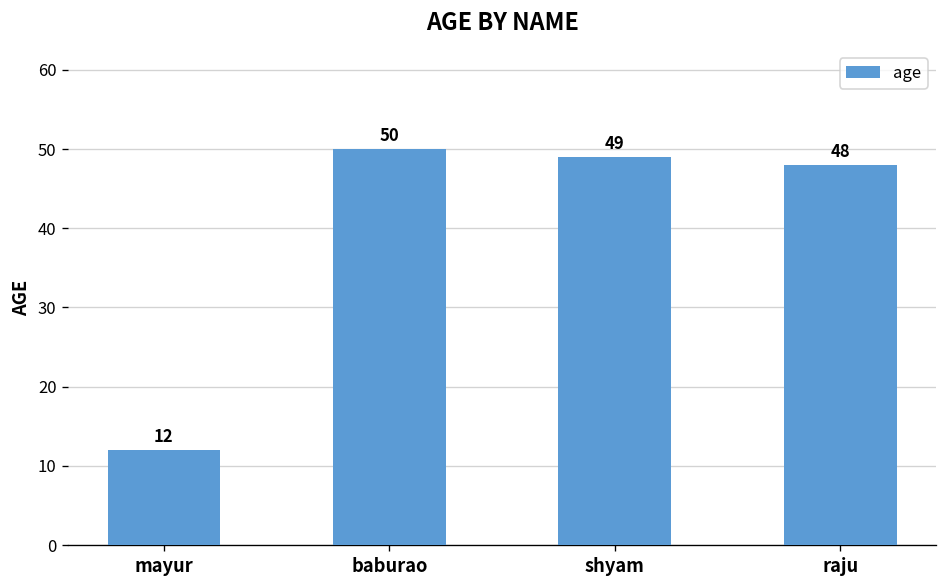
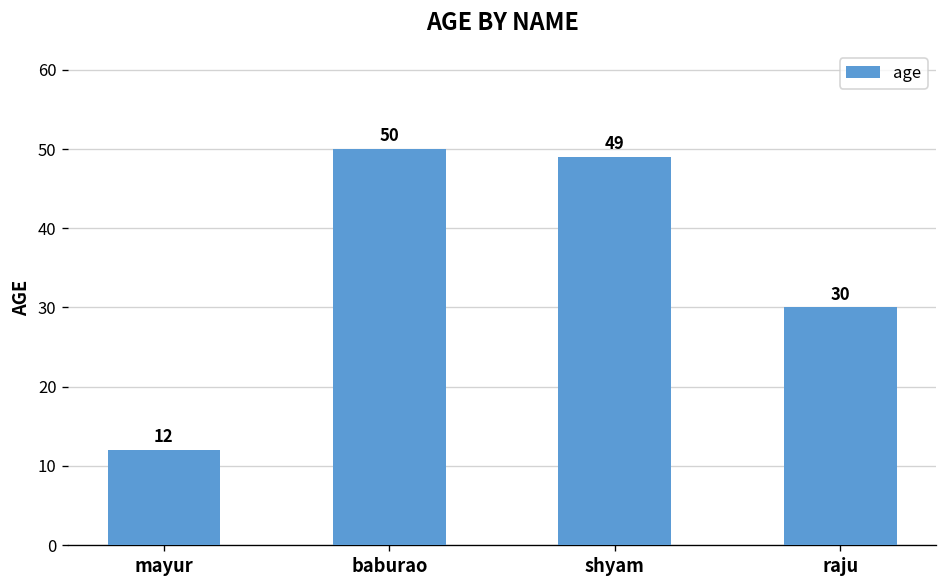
  {
    "mayur": 12,
    "baburao": 50,
    "shyam": 49,
-   "raju": 48
+   "raju": 30
  }
